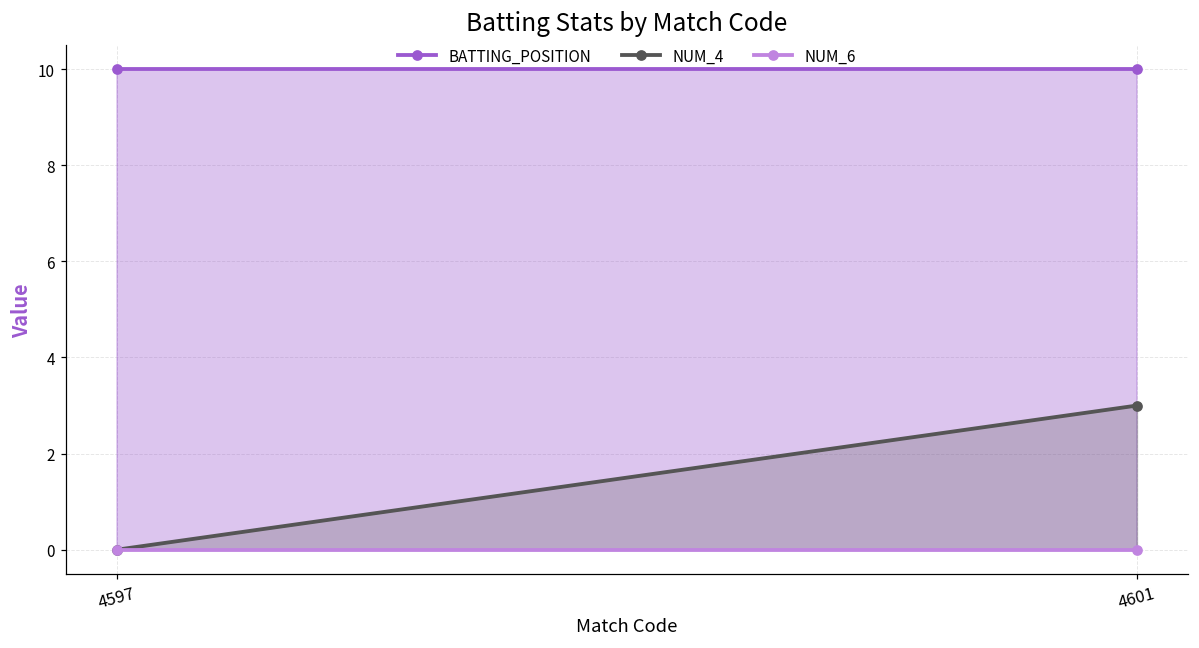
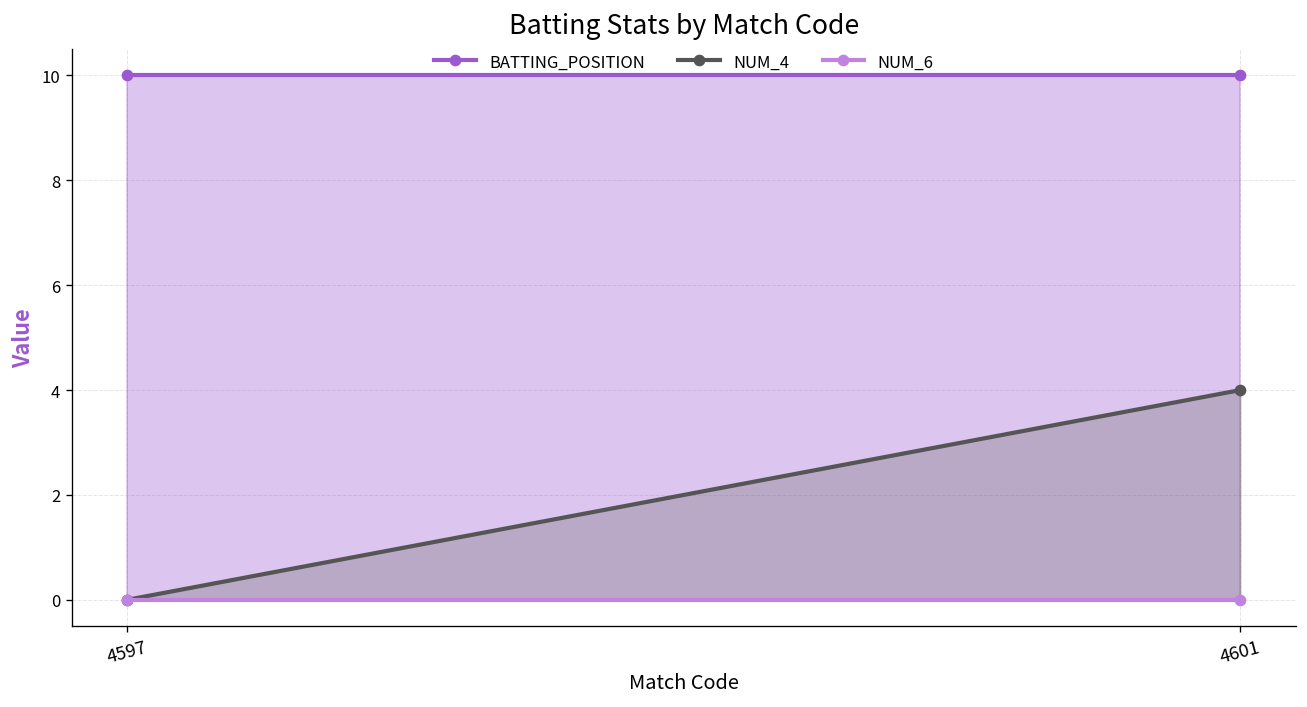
  {
    "NUM_4": {
-     "4601": 3
+     "4601": 4
    }
  }
